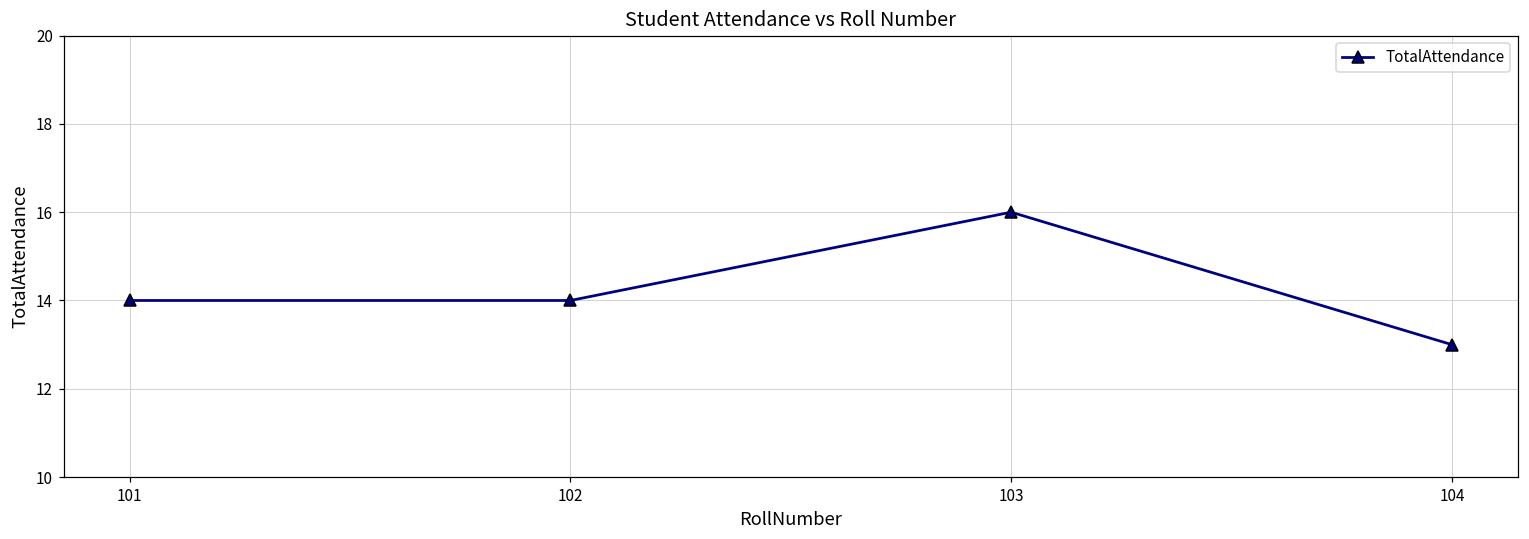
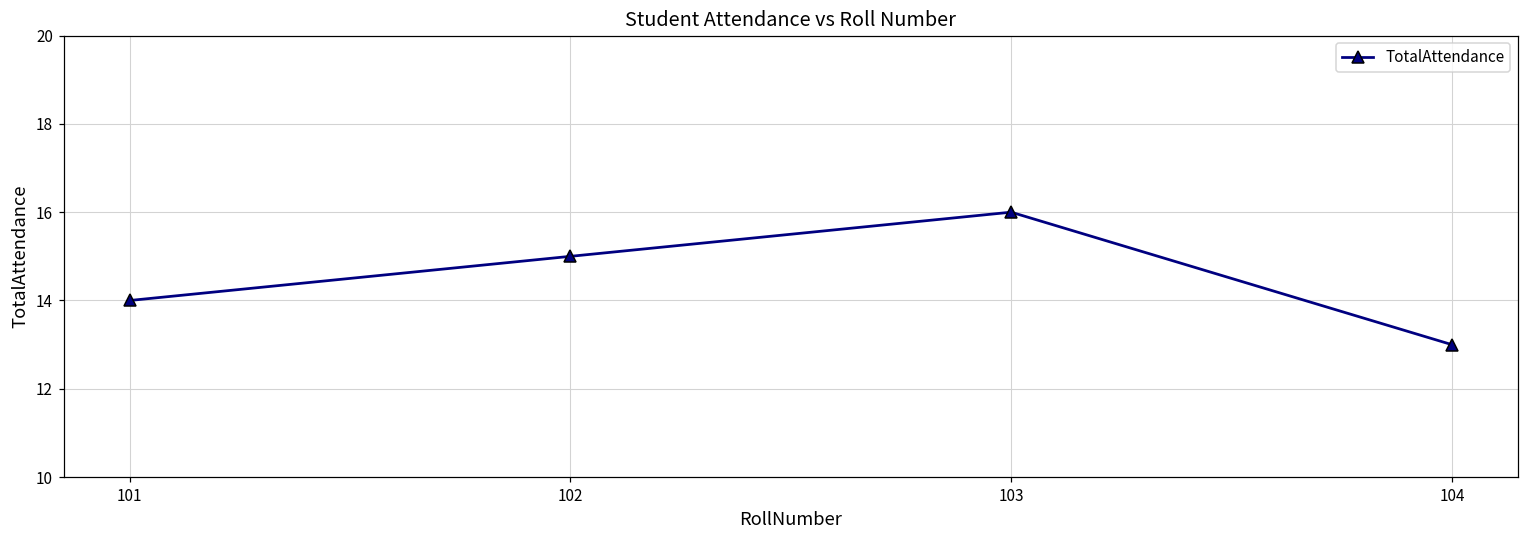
  {
    "101": 14,
-   "102": 14,
+   "102": 15,
    "103": 16,
    "104": 13
  }
